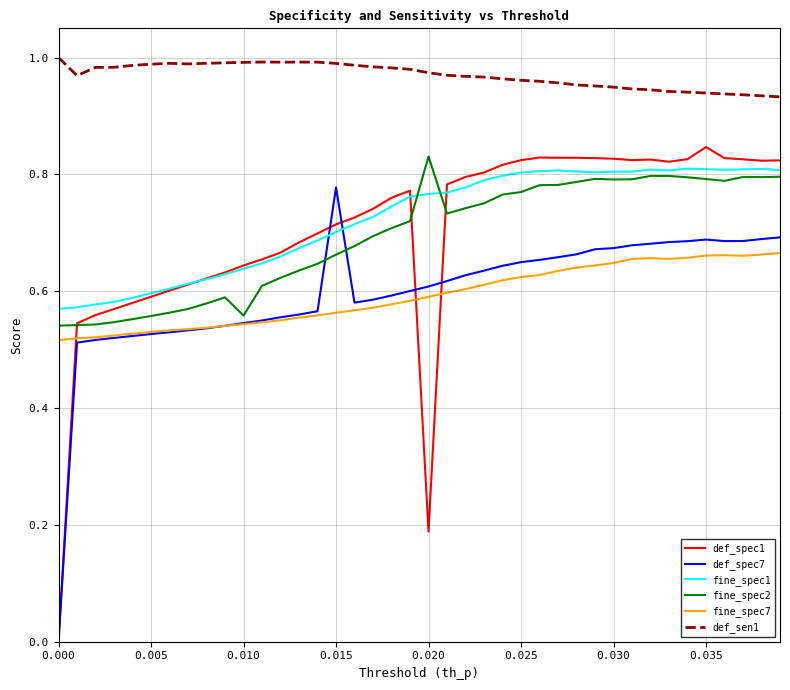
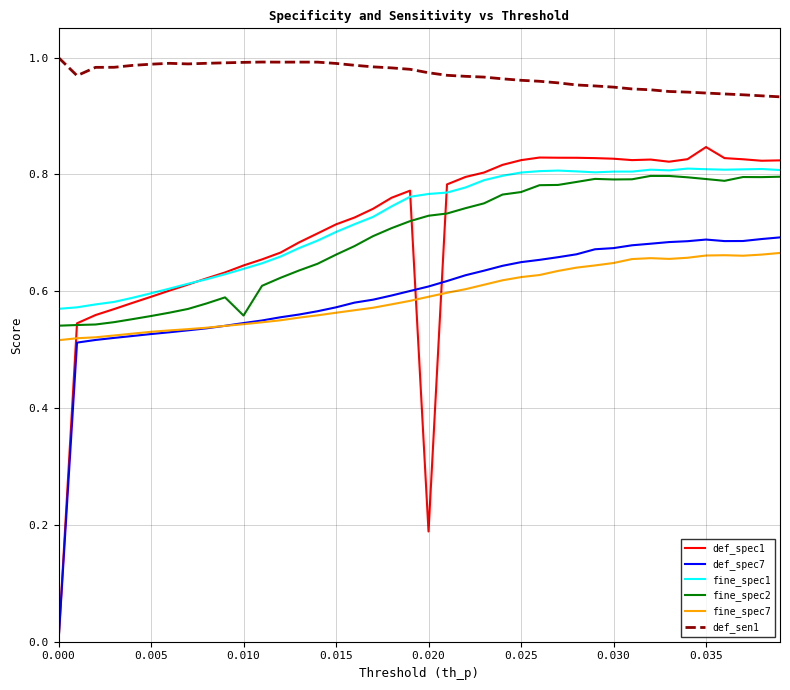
  {
    "def_spec1": {
      "0.005": 0.59,
      "0.010": 0.64,
      "0.015": 0.71,
      "0.020": 0.19,
      "0.025": 0.82,
      "0.030": 0.83,
      "0.035": 0.85
    },
    "def_spec7": {
-     "0.015": 0.78,
+     "0.015": 0.57,
      "0.020": 0.61,
      "0.025": 0.65,
      "0.030": 0.67,
      "0.035": 0.69
    },
    "fine_spec1": {
      "0.000": 0.57,
      "0.005": 0.60,
      "0.010": 0.64,
      "0.015": 0.70,
      "0.020": 0.77,
      "0.025": 0.80,
      "0.030": 0.80,
      "0.035": 0.81
    },
    "fine_spec2": {
      "0.000": 0.54,
      "0.005": 0.56,
      "0.010": 0.56,
      "0.015": 0.66,
-     "0.020": 0.83,
+     "0.020": 0.73,
      "0.025": 0.77,
      "0.030": 0.79,
      "0.035": 0.79
    },
    "fine_spec7": {
      "0.000": 0.52,
      "0.015": 0.56,
      "0.020": 0.59,
      "0.025": 0.62,
      "0.030": 0.65,
      "0.035": 0.66
    },
    "def_sen1": {
      "0.000": 1.00,
      "0.005": 0.99,
      "0.010": 0.99,
      "0.015": 0.99,
      "0.020": 0.97,
      "0.025": 0.96,
      "0.030": 0.95,
      "0.035": 0.94
    }
  }
